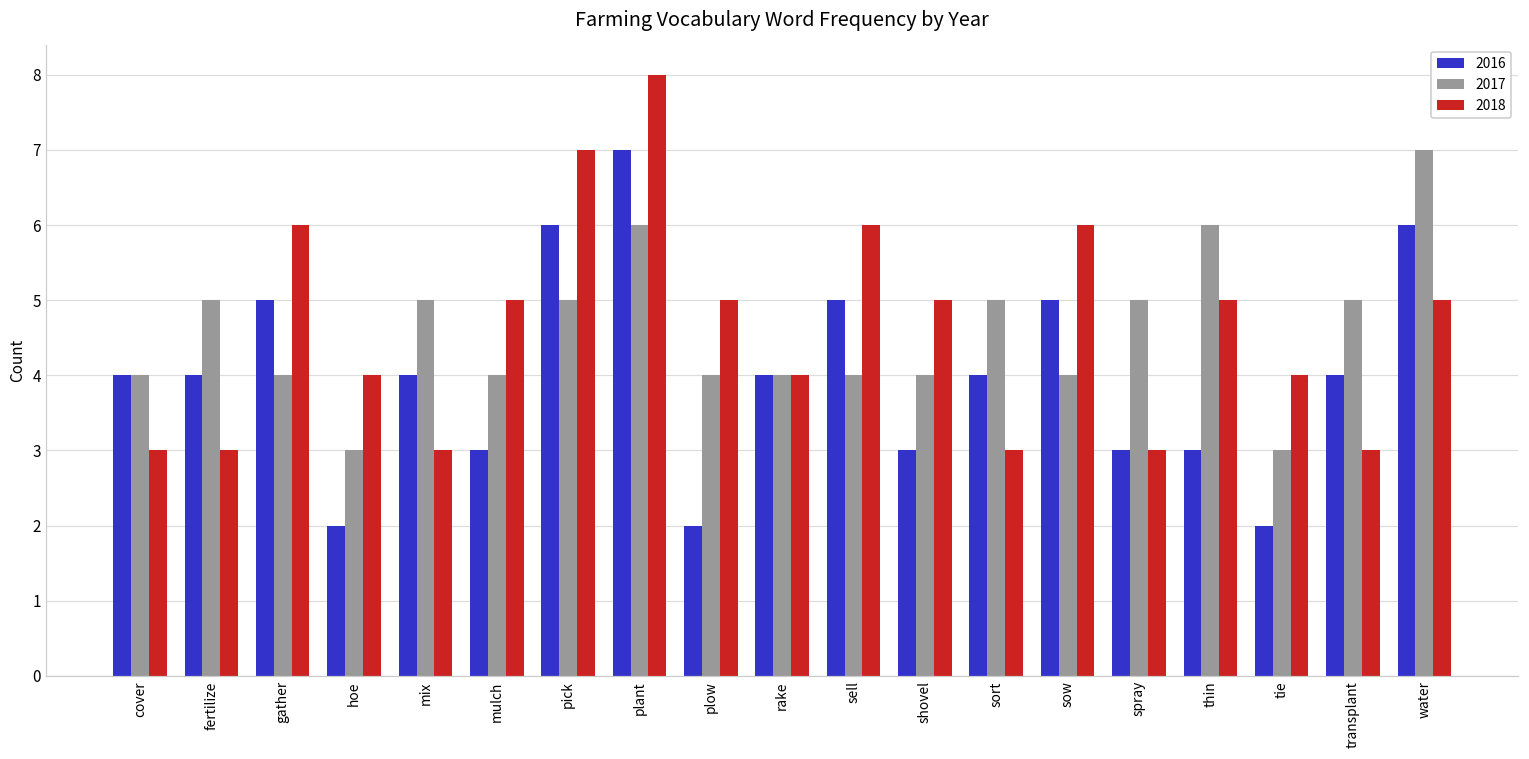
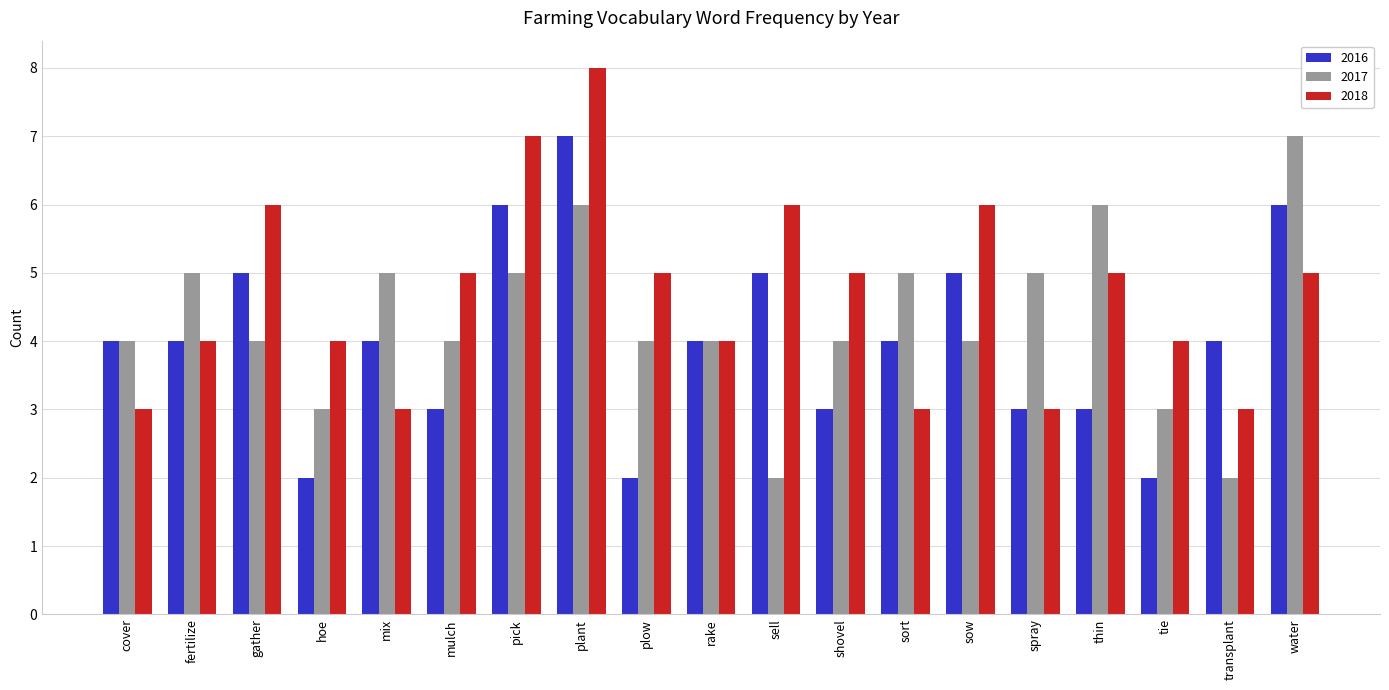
  {
    "2016": {
      "cover": 4,
      "fertilize": 4,
      "gather": 5,
      "hoe": 2,
      "mix": 4,
      "mulch": 3,
      "pick": 6,
      "plant": 7,
      "plow": 2,
      "rake": 4,
      "sell": 5,
      "shovel": 3,
      "sort": 4,
      "sow": 5,
      "spray": 3,
      "thin": 3,
      "tie": 2,
      "transplant": 4,
      "water": 6
    },
    "2017": {
      "cover": 4,
      "fertilize": 5,
      "gather": 4,
      "hoe": 3,
      "mix": 5,
      "mulch": 4,
      "pick": 5,
      "plant": 6,
      "plow": 4,
      "rake": 4,
-     "sell": 4,
+     "sell": 2,
      "shovel": 4,
      "sort": 5,
      "sow": 4,
      "spray": 5,
      "thin": 6,
      "tie": 3,
-     "transplant": 5,
+     "transplant": 2,
      "water": 7
    },
    "2018": {
      "cover": 3,
-     "fertilize": 3,
+     "fertilize": 4,
      "gather": 6,
      "hoe": 4,
      "mix": 3,
      "mulch": 5,
      "pick": 7,
      "plant": 8,
      "plow": 5,
      "rake": 4,
      "sell": 6,
      "shovel": 5,
      "sort": 3,
      "sow": 6,
      "spray": 3,
      "thin": 5,
      "tie": 4,
      "transplant": 3,
      "water": 5
    }
  }
